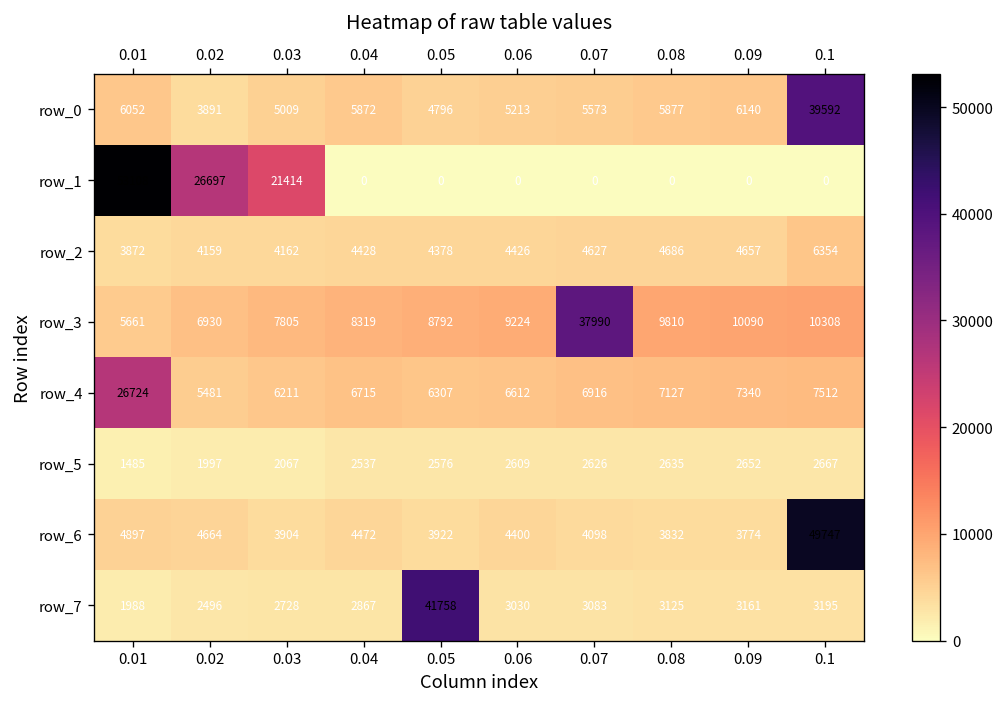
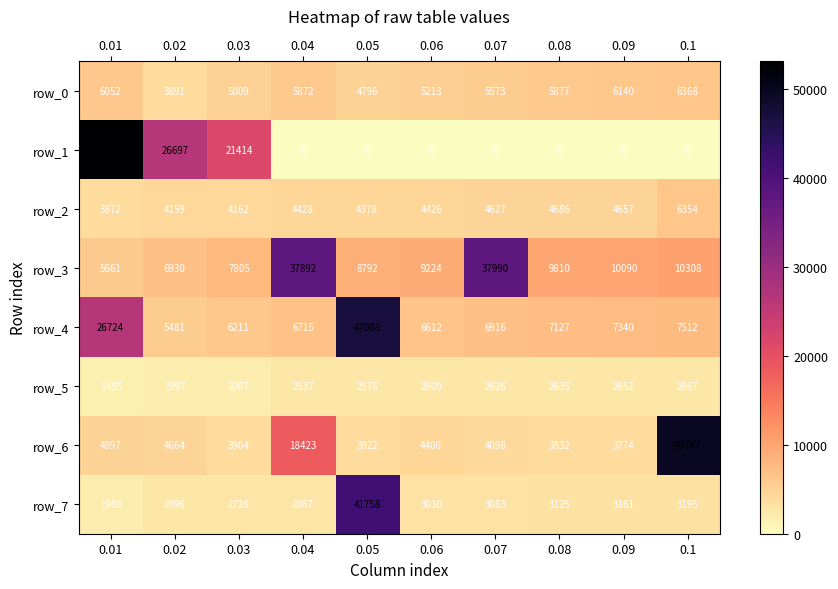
  {
    "row_0": {
      "0.01": 6052,
      "0.02": 3891,
      "0.03": 5009,
      "0.04": 5872,
      "0.05": 4796,
      "0.06": 5213,
      "0.07": 5573,
      "0.08": 5877,
      "0.09": 6140,
-     "0.1": 39592
+     "0.1": 6368
    },
    "row_1": {
      "0.02": 26697,
      "0.03": 21414,
      "0.04": 0,
      "0.05": 0,
      "0.06": 0,
      "0.07": 0,
      "0.08": 0,
      "0.09": 0,
      "0.1": 0
    },
    "row_2": {
      "0.01": 3872,
      "0.02": 4159,
      "0.03": 4162,
      "0.04": 4428,
      "0.05": 4378,
      "0.06": 4426,
      "0.07": 4627,
      "0.08": 4686,
      "0.09": 4657,
      "0.1": 6354
    },
    "row_3": {
      "0.01": 5661,
      "0.02": 6930,
      "0.03": 7805,
-     "0.04": 8319,
+     "0.04": 37892,
      "0.05": 8792,
      "0.06": 9224,
      "0.07": 37990,
      "0.08": 9810,
      "0.09": 10090,
      "0.1": 10308
    },
    "row_4": {
      "0.01": 26724,
      "0.02": 5481,
      "0.03": 6211,
      "0.04": 6715,
-     "0.05": 6307,
+     "0.05": 47088,
      "0.06": 6612,
      "0.07": 6916,
      "0.08": 7127,
      "0.09": 7340,
      "0.1": 7512
    },
    "row_5": {
      "0.01": 1485,
      "0.02": 1997,
      "0.03": 2067,
      "0.04": 2537,
      "0.05": 2576,
      "0.06": 2609,
      "0.07": 2626,
      "0.08": 2635,
      "0.09": 2652,
      "0.1": 2667
    },
    "row_6": {
      "0.01": 4897,
      "0.02": 4664,
      "0.03": 3904,
-     "0.04": 4472,
+     "0.04": 18423,
      "0.05": 3922,
      "0.06": 4400,
      "0.07": 4098,
      "0.08": 3832,
      "0.09": 3774
    },
    "row_7": {
      "0.01": 1988,
      "0.02": 2496,
      "0.03": 2728,
      "0.04": 2867,
      "0.05": 41758,
      "0.06": 3030,
      "0.07": 3083,
      "0.08": 3125,
      "0.09": 3161,
      "0.1": 3195
    }
  }
